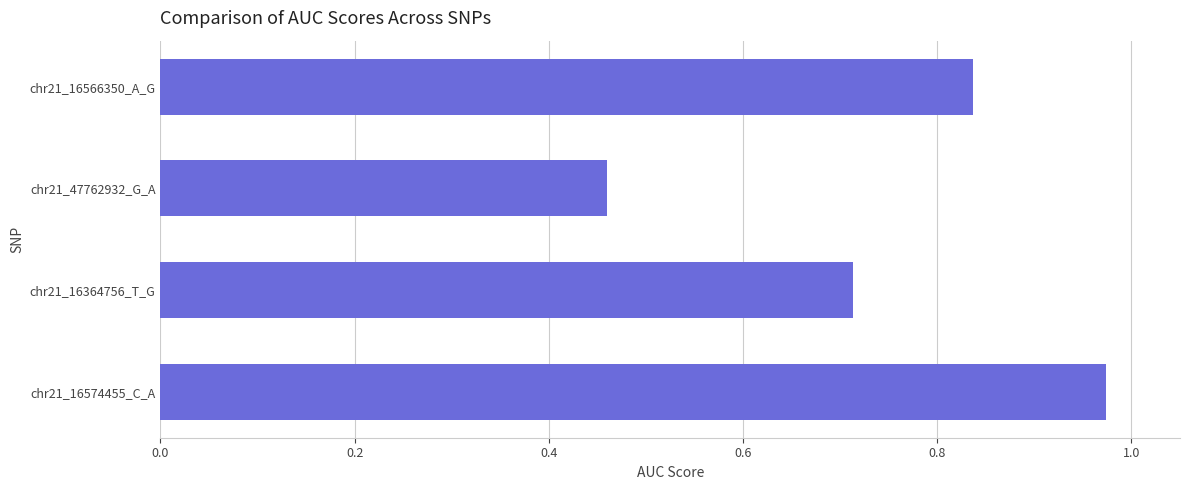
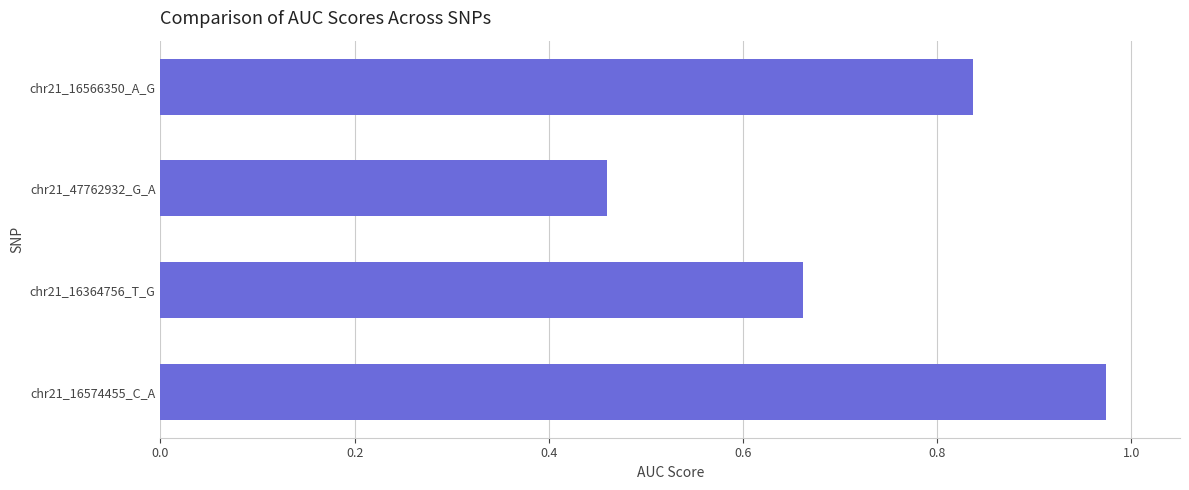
  {
    "chr21_16566350_A_G": 0.84,
    "chr21_47762932_G_A": 0.46,
-   "chr21_16364756_T_G": 0.71,
+   "chr21_16364756_T_G": 0.66,
    "chr21_16574455_C_A": 0.97
  }
